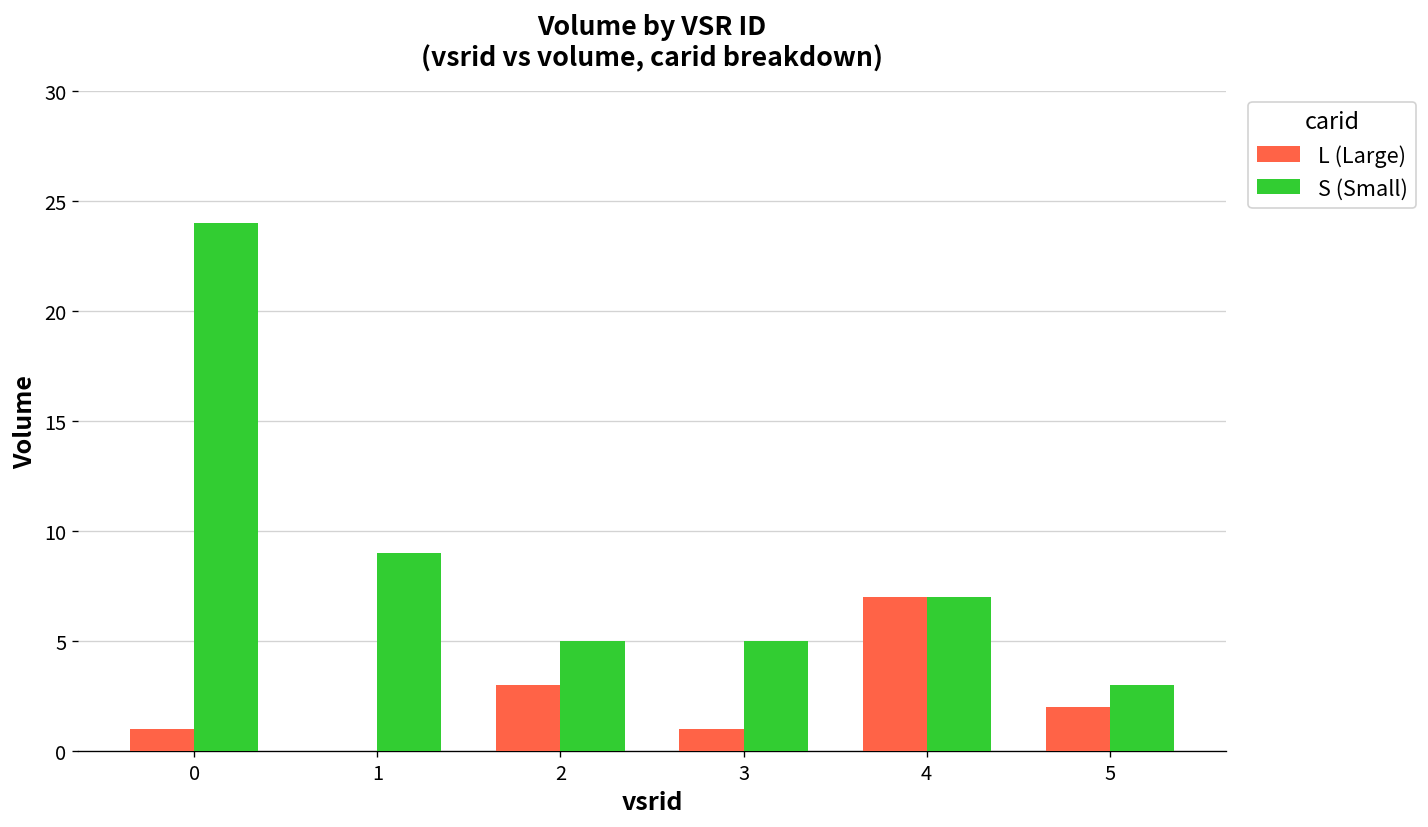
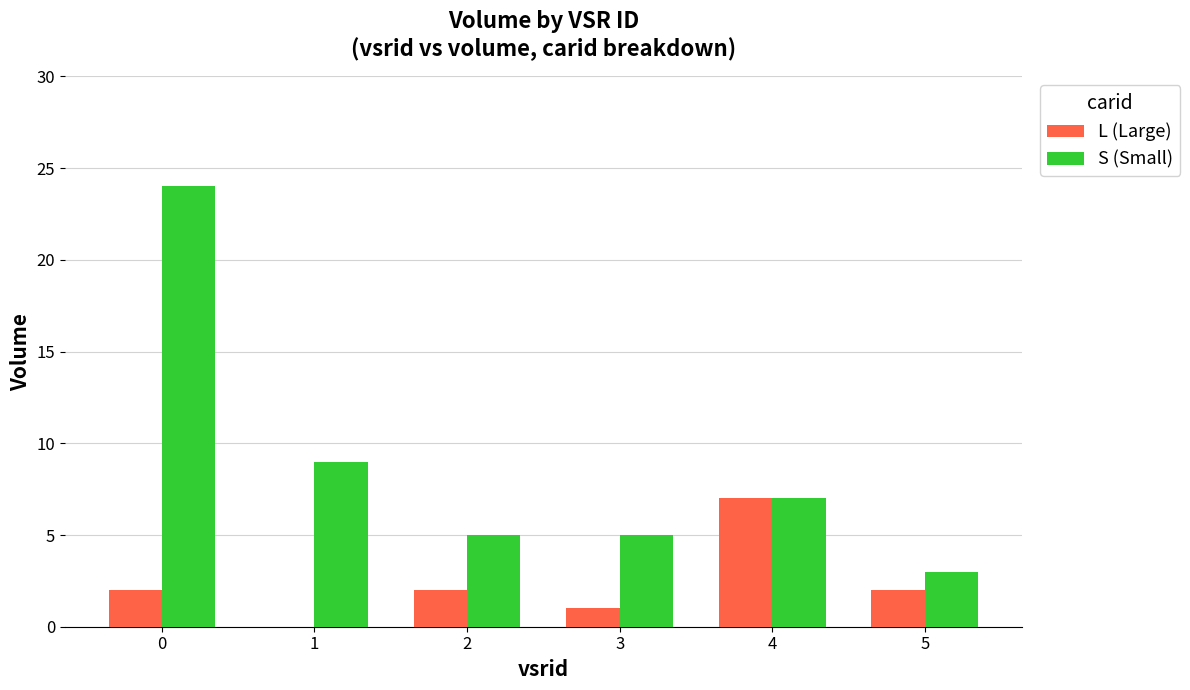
  {
    "L (Large)": {
-     "0": 1,
+     "0": 2,
      "1": 0,
-     "2": 3,
+     "2": 2,
      "3": 1,
      "4": 7,
      "5": 2
    },
    "S (Small)": {
      "0": 24,
      "1": 9,
      "2": 5,
      "3": 5,
      "4": 7,
      "5": 3
    }
  }
